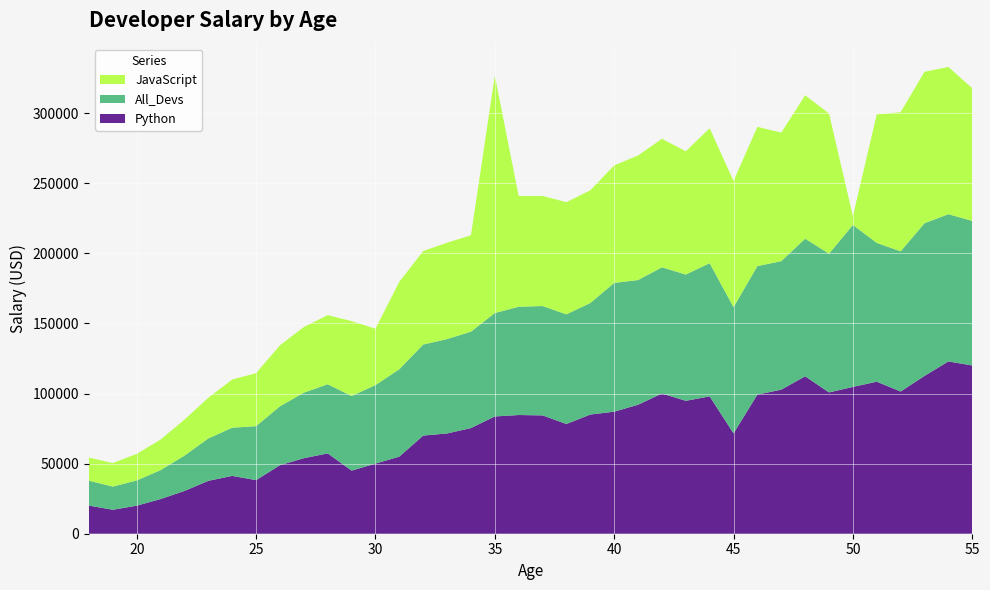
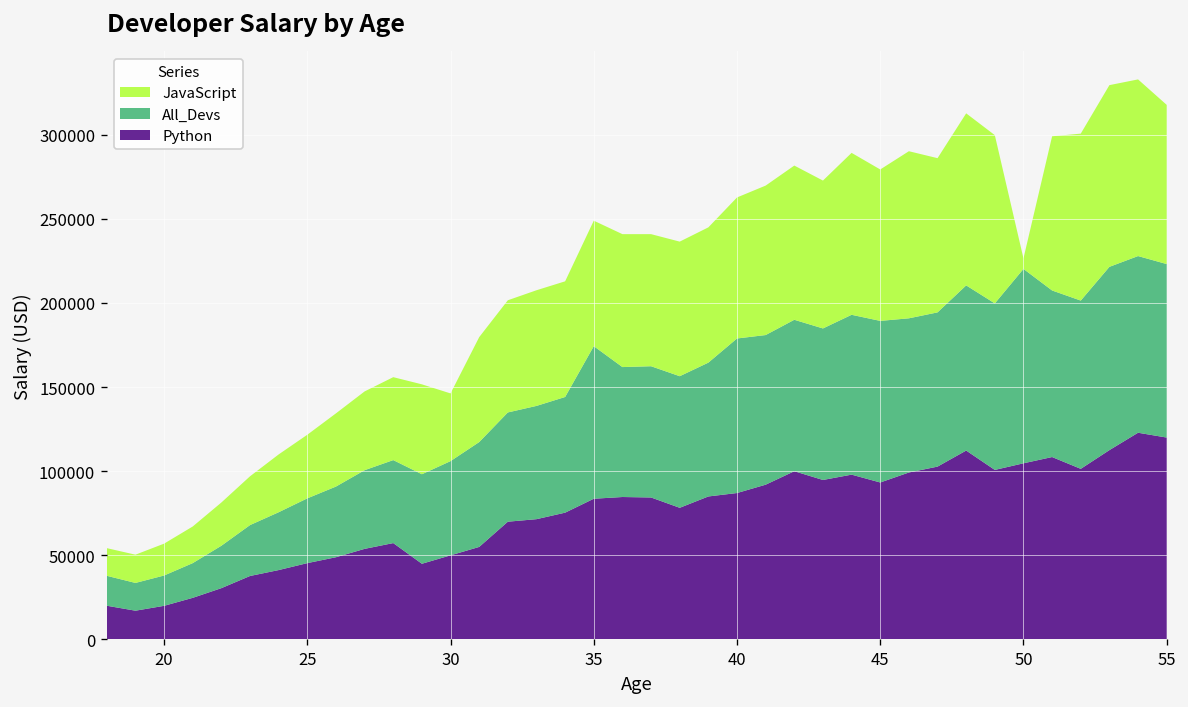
  {
    "Python": {
      "20": 20000,
-     "25": 38000,
+     "25": 45000,
      "30": 50000,
      "35": 84000,
      "40": 87000,
-     "45": 72000,
+     "45": 93000,
      "50": 105000,
      "55": 120000
    },
    "All_Devs": {
      "20": 18000,
      "25": 38000,
      "30": 56000,
-     "35": 74000,
+     "35": 91000,
      "40": 92000,
-     "45": 90000,
+     "45": 96000,
      "50": 116000,
      "55": 103000
    },
    "JavaScript": {
      "20": 19000,
      "25": 38000,
      "30": 40000,
-     "35": 169000,
+     "35": 75000,
      "40": 84000,
      "45": 90000,
      "50": 6000,
      "55": 95000
    }
  }
